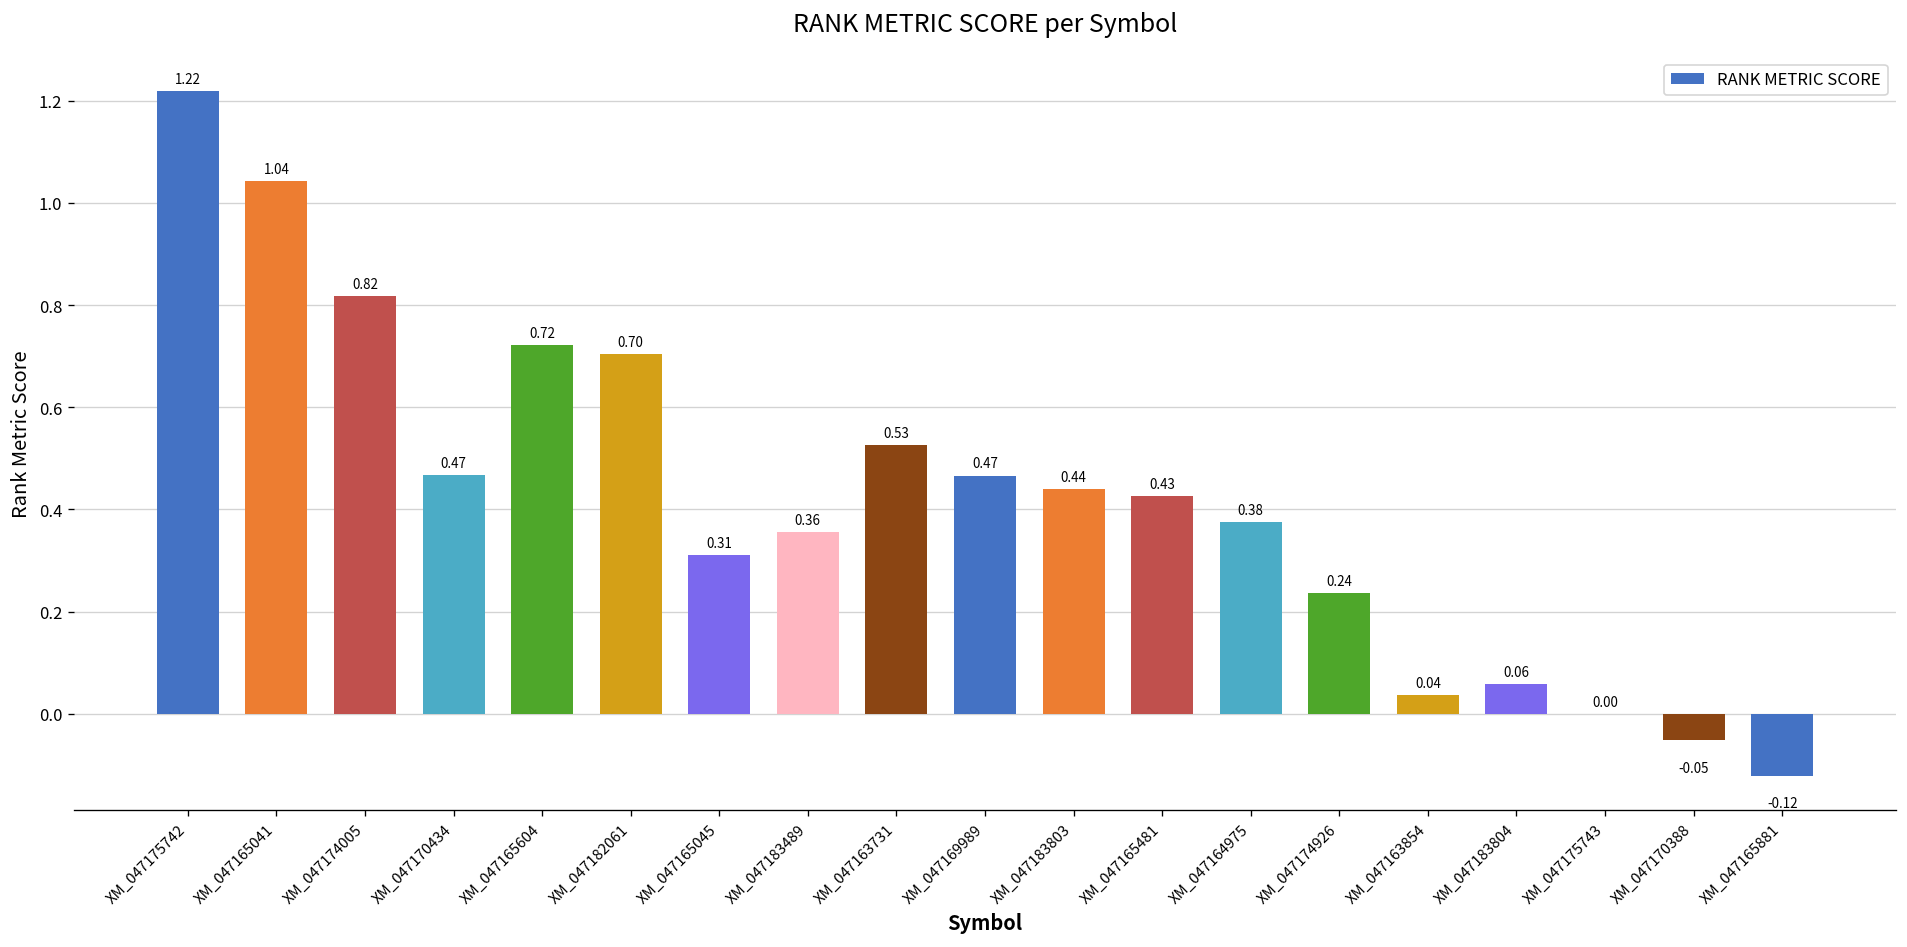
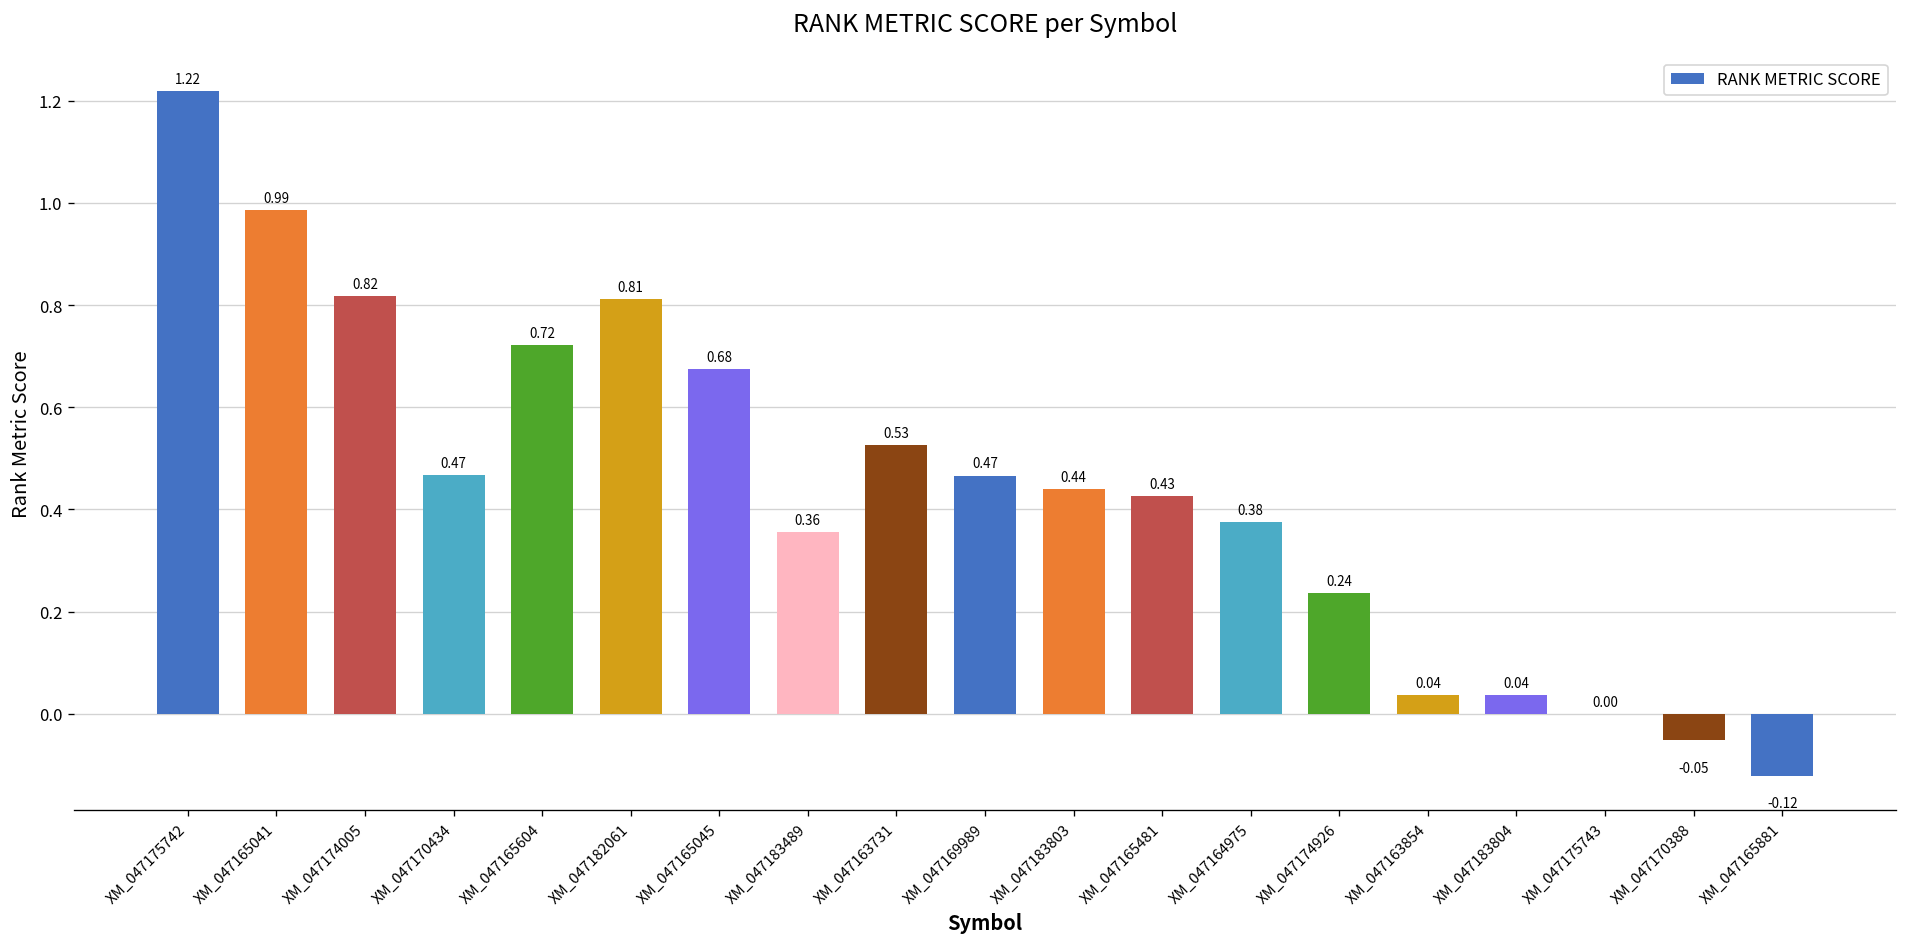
  {
    "XM_047175742": 1.22,
-   "XM_047165041": 1.04,
+   "XM_047165041": 0.99,
    "XM_047174005": 0.82,
    "XM_047170434": 0.47,
    "XM_047165604": 0.72,
-   "XM_047182061": 0.70,
-   "XM_047165045": 0.31,
+   "XM_047182061": 0.81,
+   "XM_047165045": 0.68,
    "XM_047183489": 0.36,
    "XM_047163731": 0.53,
    "XM_047169989": 0.47,
    "XM_047183803": 0.44,
    "XM_047165481": 0.43,
    "XM_047164975": 0.38,
    "XM_047174926": 0.24,
    "XM_047163854": 0.04,
-   "XM_047183804": 0.06,
+   "XM_047183804": 0.04,
    "XM_047175743": 0.00,
    "XM_047170388": -0.05,
    "XM_047165881": -0.12
  }
